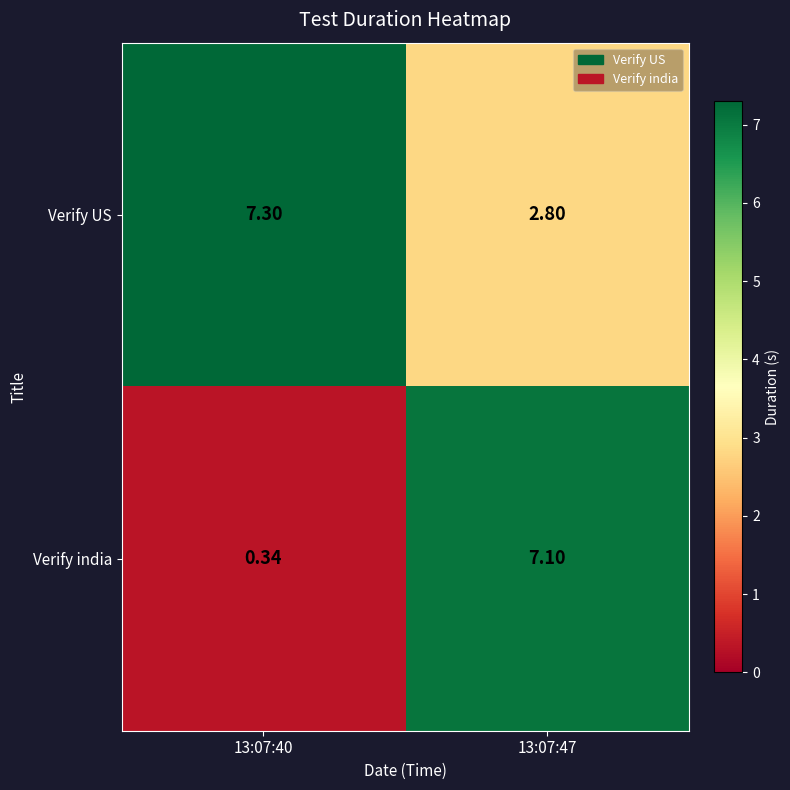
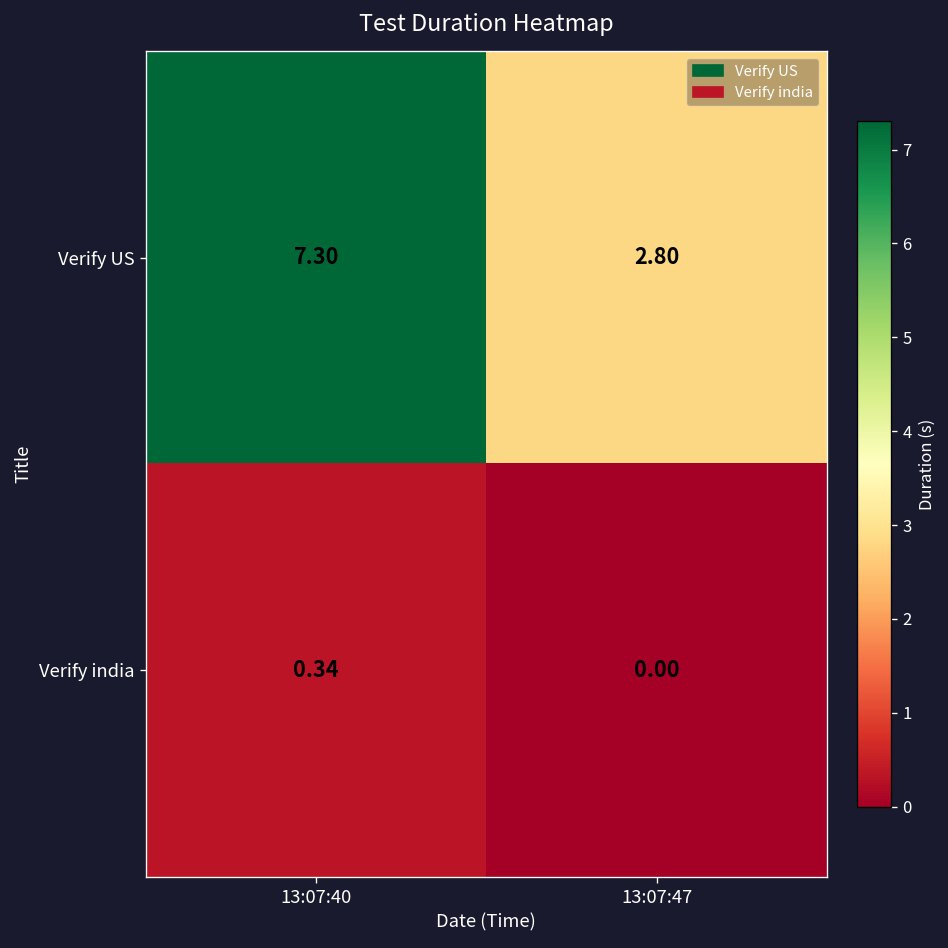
  {
    "Verify US": {
      "13:07:40": 7.30,
      "13:07:47": 2.80
    },
    "Verify india": {
      "13:07:40": 0.34,
-     "13:07:47": 7.10
+     "13:07:47": 0.00
    }
  }
